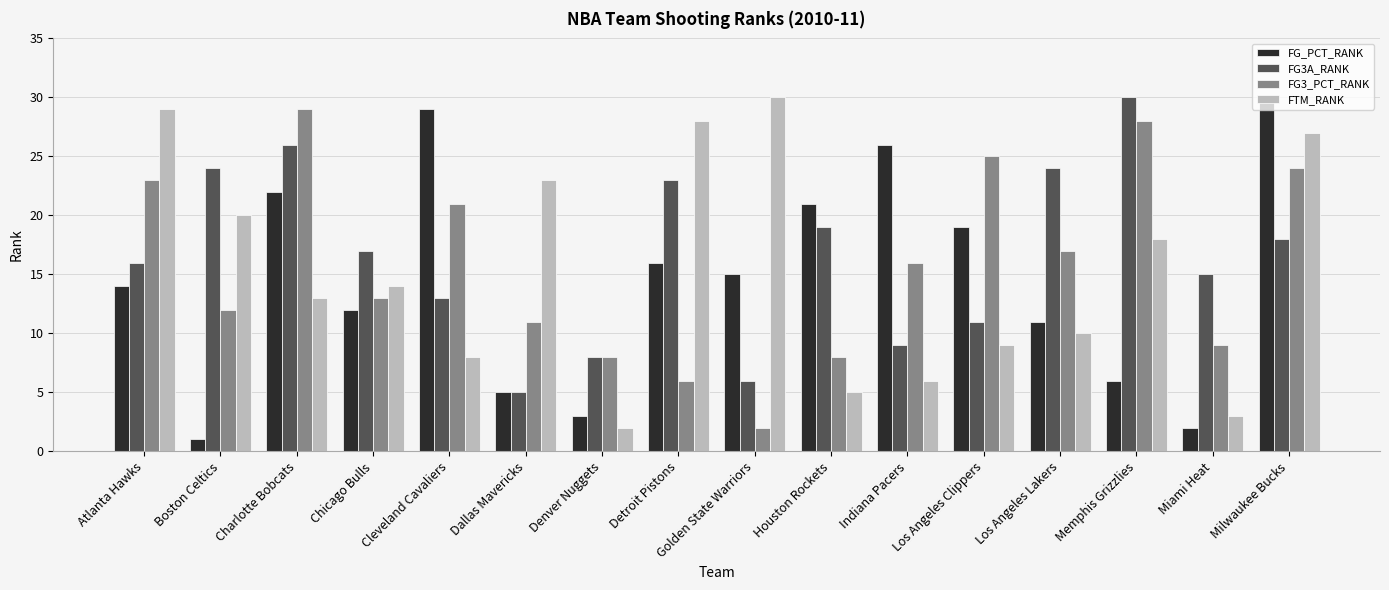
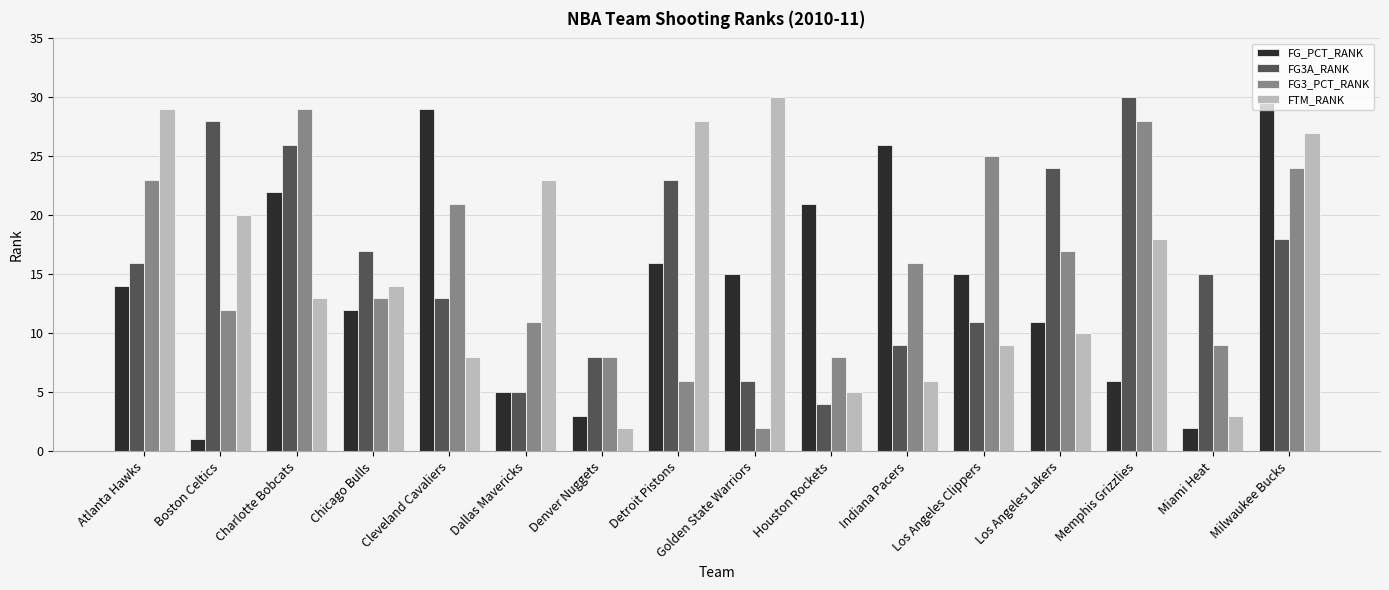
  {
    "FG_PCT_RANK": {
      "Atlanta Hawks": 14,
      "Boston Celtics": 1,
      "Charlotte Bobcats": 22,
      "Chicago Bulls": 12,
      "Cleveland Cavaliers": 29,
      "Dallas Mavericks": 5,
      "Denver Nuggets": 3,
      "Detroit Pistons": 16,
      "Golden State Warriors": 15,
      "Houston Rockets": 21,
      "Indiana Pacers": 26,
-     "Los Angeles Clippers": 19,
+     "Los Angeles Clippers": 15,
      "Los Angeles Lakers": 11,
      "Memphis Grizzlies": 6,
      "Miami Heat": 2
    },
    "FG3A_RANK": {
      "Atlanta Hawks": 16,
-     "Boston Celtics": 24,
+     "Boston Celtics": 28,
      "Charlotte Bobcats": 26,
      "Chicago Bulls": 17,
      "Cleveland Cavaliers": 13,
      "Dallas Mavericks": 5,
      "Denver Nuggets": 8,
      "Detroit Pistons": 23,
      "Golden State Warriors": 6,
-     "Houston Rockets": 19,
+     "Houston Rockets": 4,
      "Indiana Pacers": 9,
      "Los Angeles Clippers": 11,
      "Los Angeles Lakers": 24,
      "Memphis Grizzlies": 30,
      "Miami Heat": 15,
      "Milwaukee Bucks": 18
    },
    "FG3_PCT_RANK": {
      "Atlanta Hawks": 23,
      "Boston Celtics": 12,
      "Charlotte Bobcats": 29,
      "Chicago Bulls": 13,
      "Cleveland Cavaliers": 21,
      "Dallas Mavericks": 11,
      "Denver Nuggets": 8,
      "Detroit Pistons": 6,
      "Golden State Warriors": 2,
      "Houston Rockets": 8,
      "Indiana Pacers": 16,
      "Los Angeles Clippers": 25,
      "Los Angeles Lakers": 17,
      "Memphis Grizzlies": 28,
      "Miami Heat": 9,
      "Milwaukee Bucks": 24
    },
    "FTM_RANK": {
      "Atlanta Hawks": 29,
      "Boston Celtics": 20,
      "Charlotte Bobcats": 13,
      "Chicago Bulls": 14,
      "Cleveland Cavaliers": 8,
      "Dallas Mavericks": 23,
      "Denver Nuggets": 2,
      "Detroit Pistons": 28,
      "Golden State Warriors": 30,
      "Houston Rockets": 5,
      "Indiana Pacers": 6,
      "Los Angeles Clippers": 9,
      "Los Angeles Lakers": 10,
      "Memphis Grizzlies": 18,
      "Miami Heat": 3,
      "Milwaukee Bucks": 27
    }
  }
